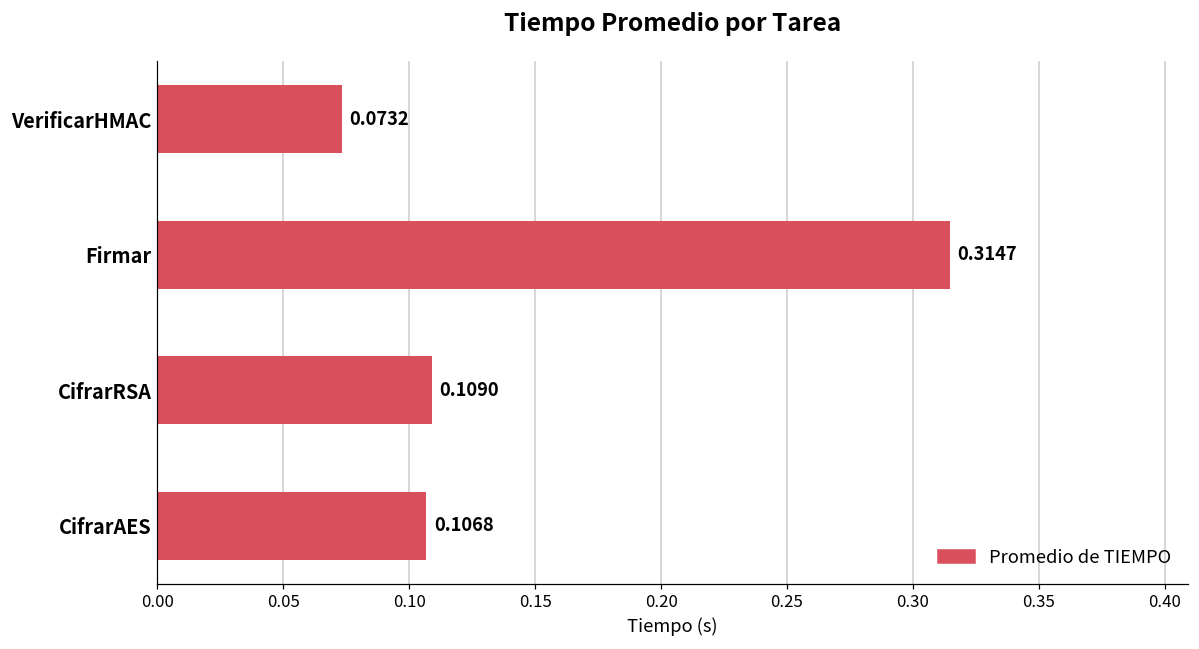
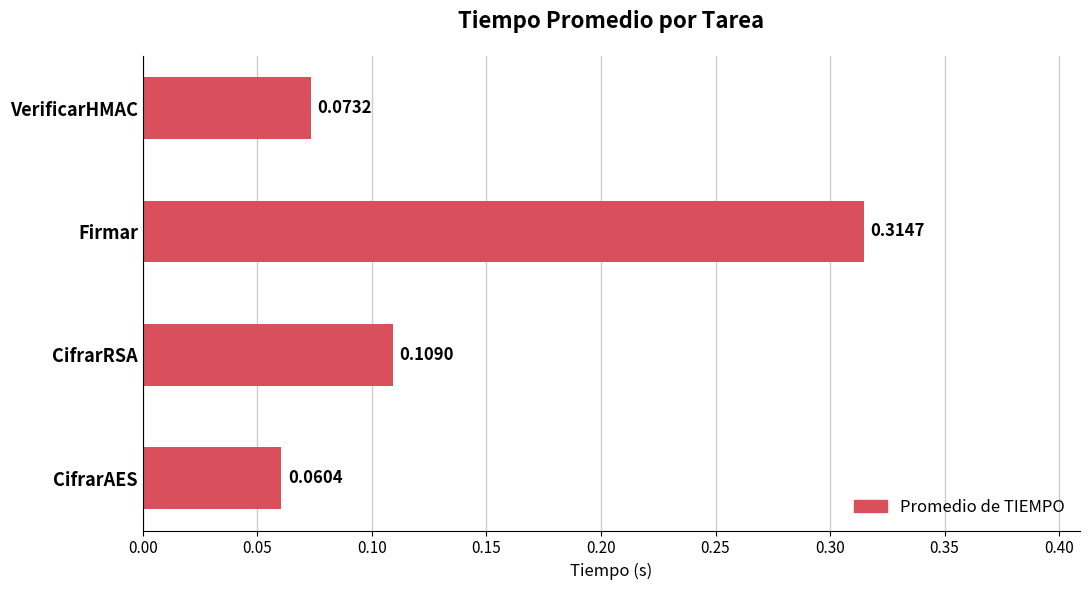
  {
    "VerificarHMAC": 0.0732,
    "Firmar": 0.3147,
    "CifrarRSA": 0.1090,
-   "CifrarAES": 0.1068
+   "CifrarAES": 0.0604
  }
